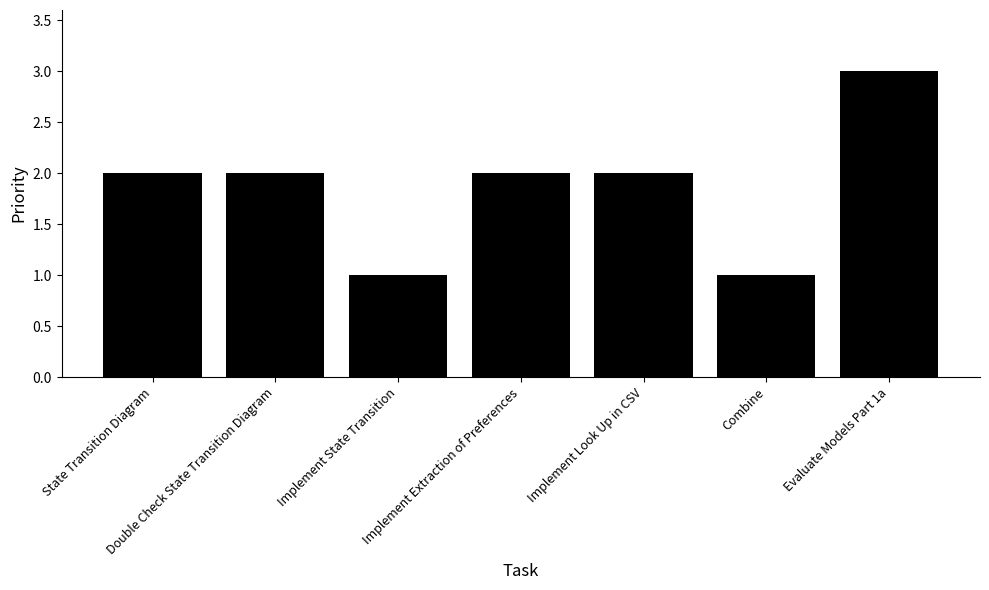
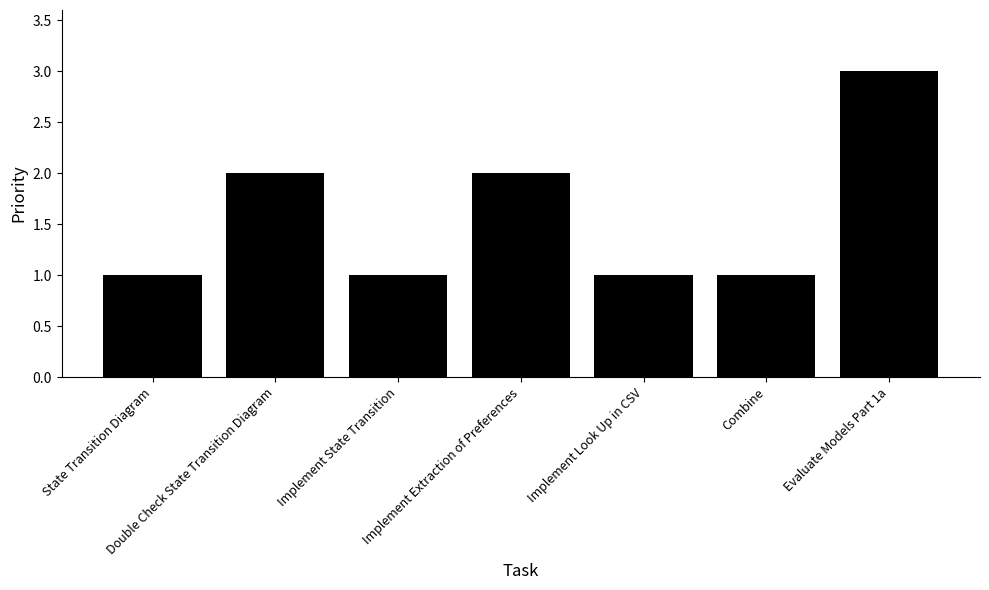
  {
-   "State Transition Diagram": 2,
+   "State Transition Diagram": 1,
    "Double Check State Transition Diagram": 2,
    "Implement State Transition": 1,
    "Implement Extraction of Preferences": 2,
-   "Implement Look Up in CSV": 2,
+   "Implement Look Up in CSV": 1,
    "Combine": 1,
    "Evaluate Models Part 1a": 3
  }
